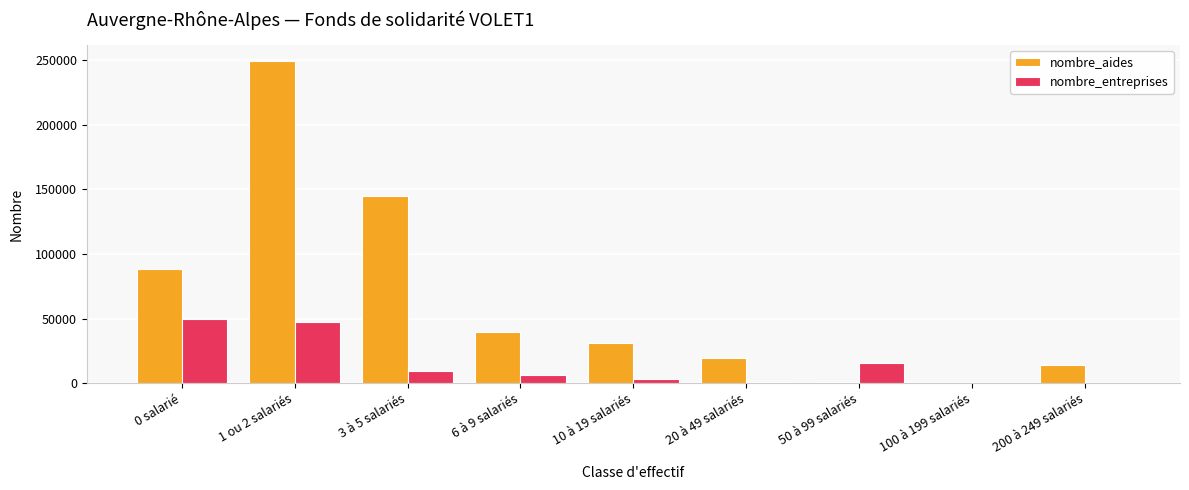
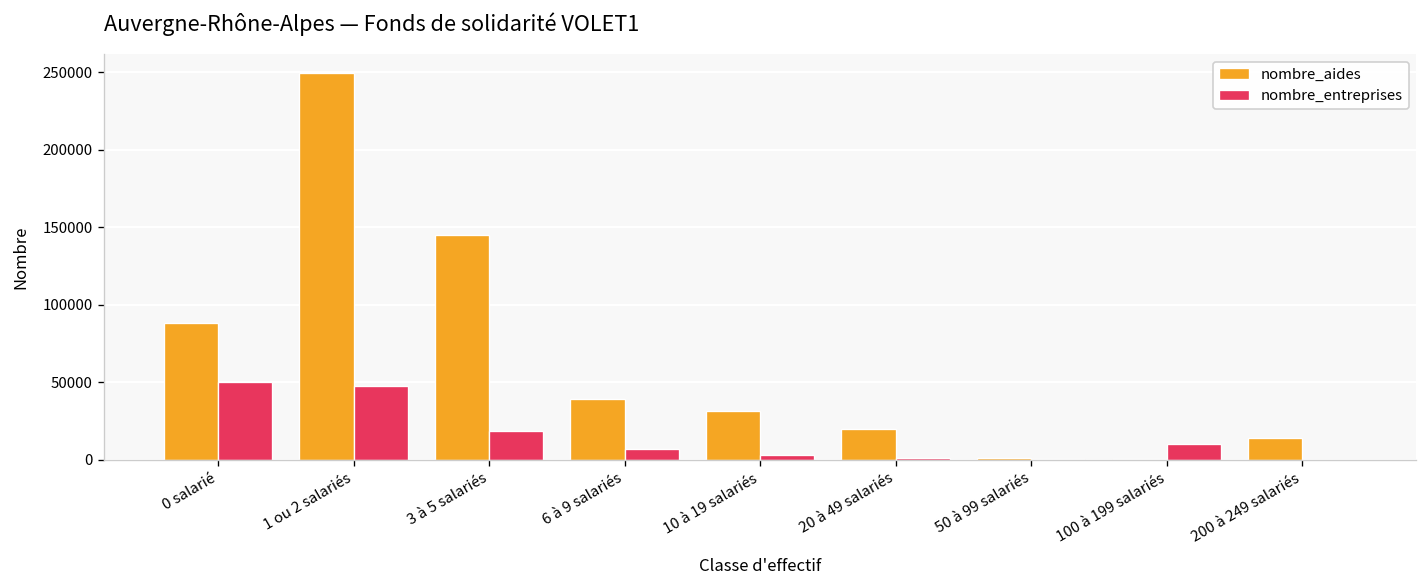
  {
    "nombre_aides": {
      "0 salarié": 88000,
      "1 ou 2 salariés": 249000,
      "3 à 5 salariés": 145000,
      "6 à 9 salariés": 40000,
      "10 à 19 salariés": 31000,
      "20 à 49 salariés": 20000,
      "200 à 249 salariés": 14000
    },
    "nombre_entreprises": {
      "0 salarié": 50000,
      "1 ou 2 salariés": 47000,
-     "3 à 5 salariés": 9000,
+     "3 à 5 salariés": 19000,
      "6 à 9 salariés": 7000,
      "10 à 19 salariés": 3000,
-     "50 à 99 salariés": 16000,
-     "100 à 199 salariés": 0
+     "50 à 99 salariés": 0,
+     "100 à 199 salariés": 10000
    }
  }
